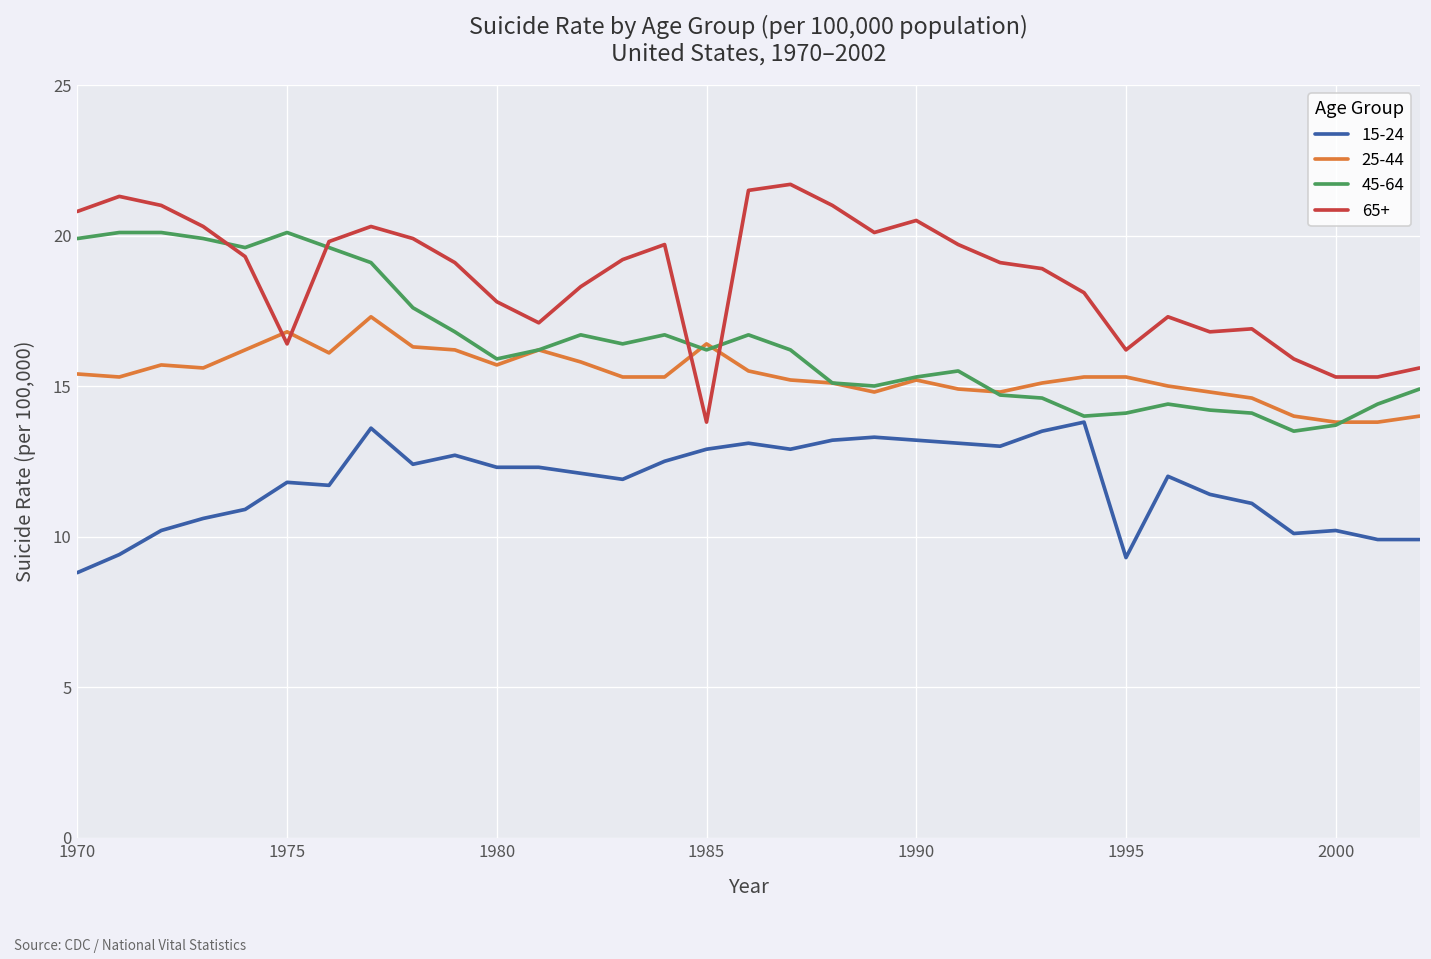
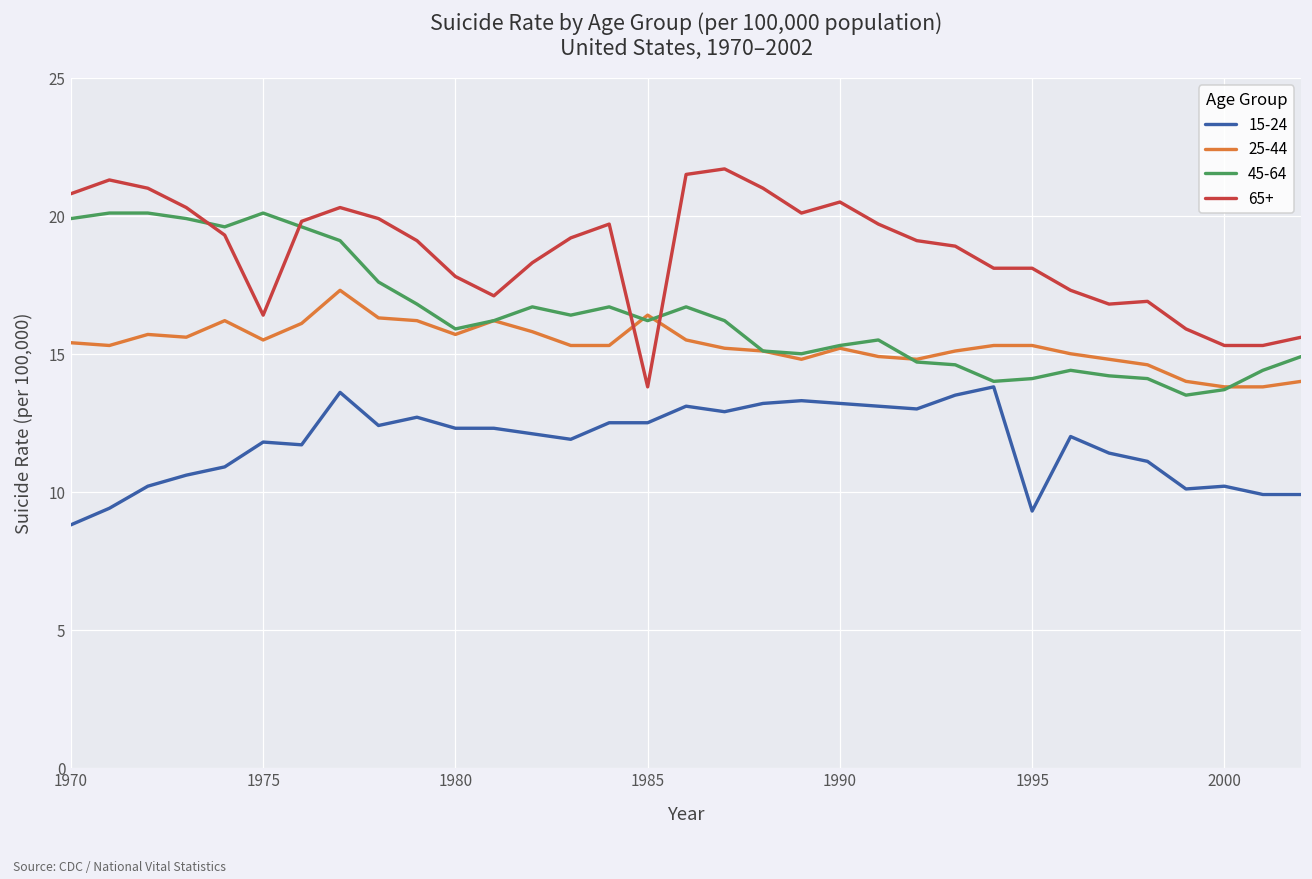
  {
    "15-24": {
      "1970": 8.8,
      "1975": 11.8,
      "1980": 12.3,
-     "1985": 12.9,
+     "1985": 12.5,
      "1990": 13.2,
      "1995": 9.3,
      "2000": 10.2
    },
    "25-44": {
      "1970": 15.4,
-     "1975": 16.8,
+     "1975": 15.5,
      "1980": 15.7,
      "1985": 16.4,
      "1995": 15.3
    },
    "45-64": {
      "1970": 19.9,
      "1975": 20.1,
      "1980": 15.9,
      "1985": 16.2,
      "1995": 14.1
    },
    "65+": {
      "1970": 20.8,
      "1975": 16.4,
      "1980": 17.8,
      "1985": 13.8,
      "1990": 20.5,
-     "1995": 16.2,
+     "1995": 18.1,
      "2000": 15.3
    }
  }
